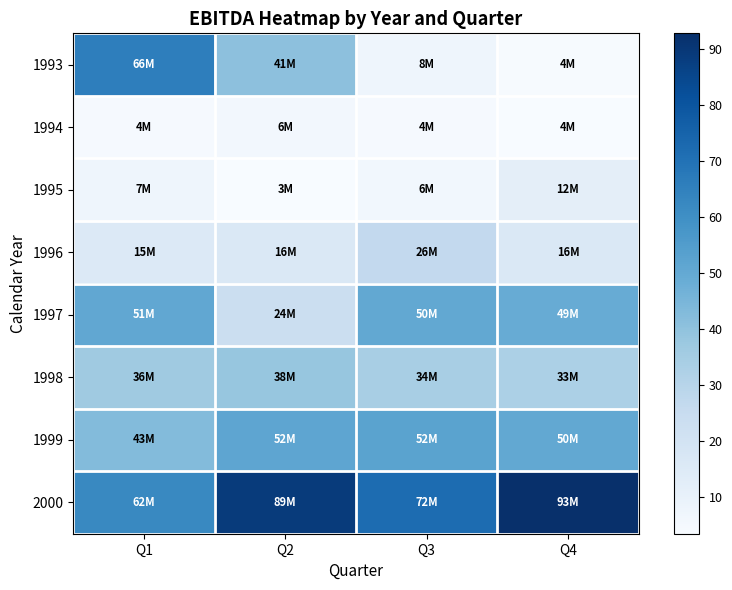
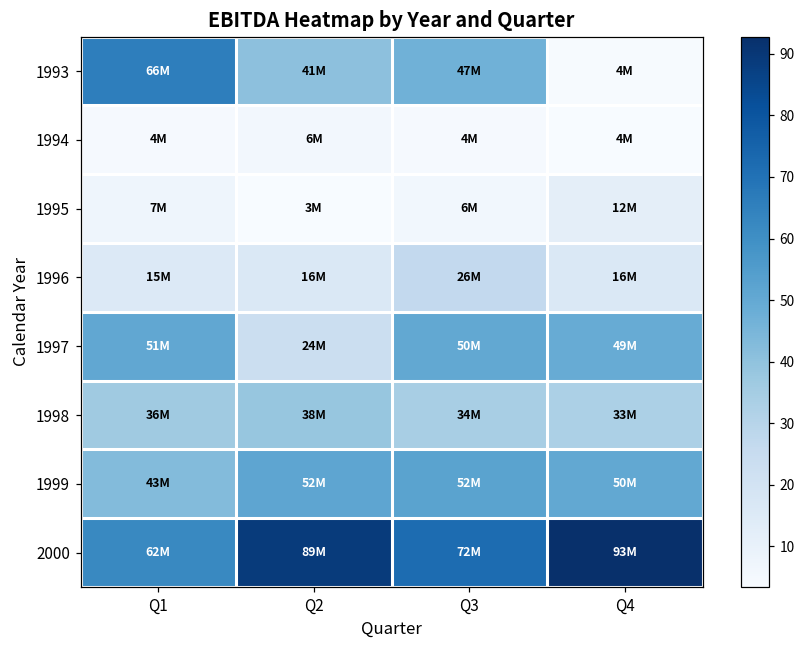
  {
    "1993": {
      "Q1": "66M",
      "Q2": "41M",
-     "Q3": "8M",
+     "Q3": "47M",
      "Q4": "4M"
    },
    "1994": {
      "Q1": "4M",
      "Q2": "6M",
      "Q3": "4M",
      "Q4": "4M"
    },
    "1995": {
      "Q1": "7M",
      "Q2": "3M",
      "Q3": "6M",
      "Q4": "12M"
    },
    "1996": {
      "Q1": "15M",
      "Q2": "16M",
      "Q3": "26M",
      "Q4": "16M"
    },
    "1997": {
      "Q1": "51M",
      "Q2": "24M",
      "Q3": "50M",
      "Q4": "49M"
    },
    "1998": {
      "Q1": "36M",
      "Q2": "38M",
      "Q3": "34M",
      "Q4": "33M"
    },
    "1999": {
      "Q1": "43M",
      "Q2": "52M",
      "Q3": "52M",
      "Q4": "50M"
    },
    "2000": {
      "Q1": "62M",
      "Q2": "89M",
      "Q3": "72M",
      "Q4": "93M"
    }
  }
